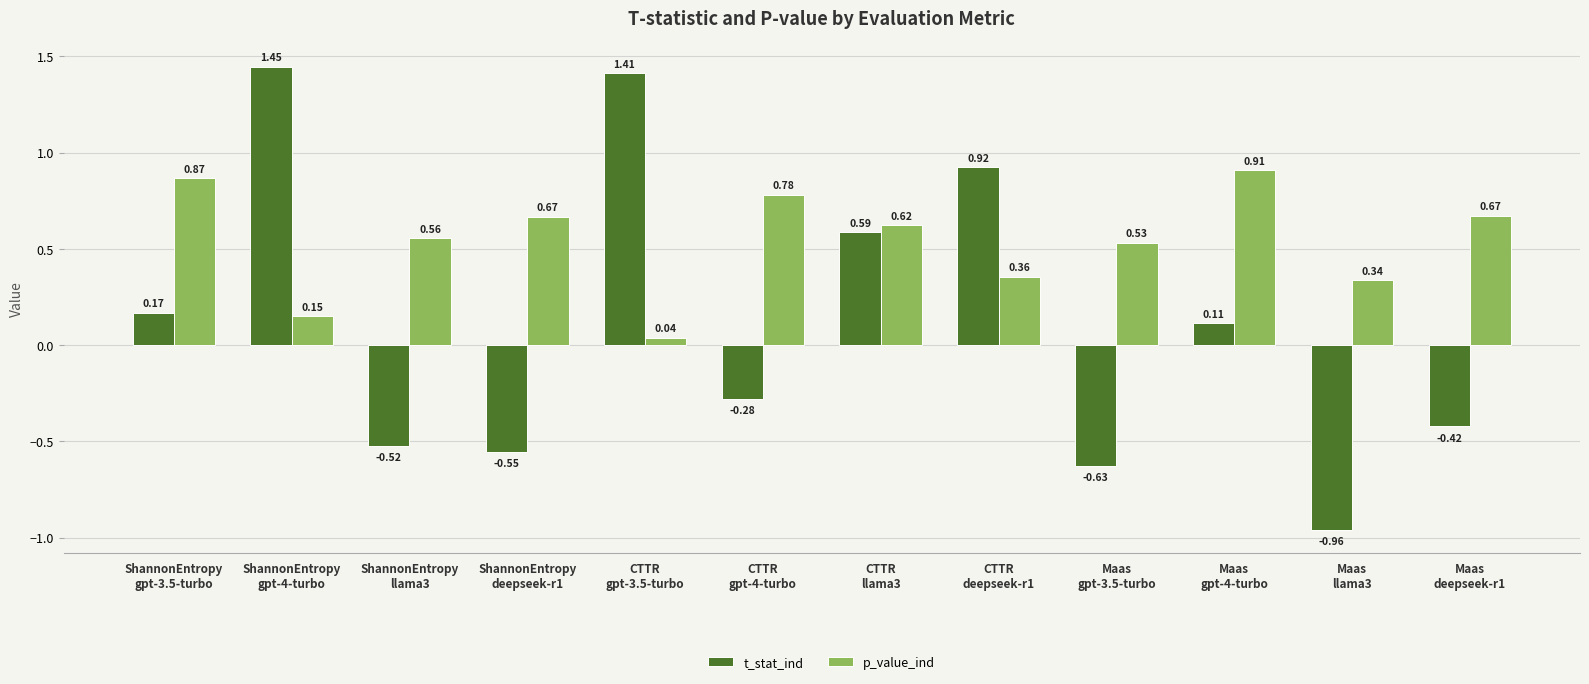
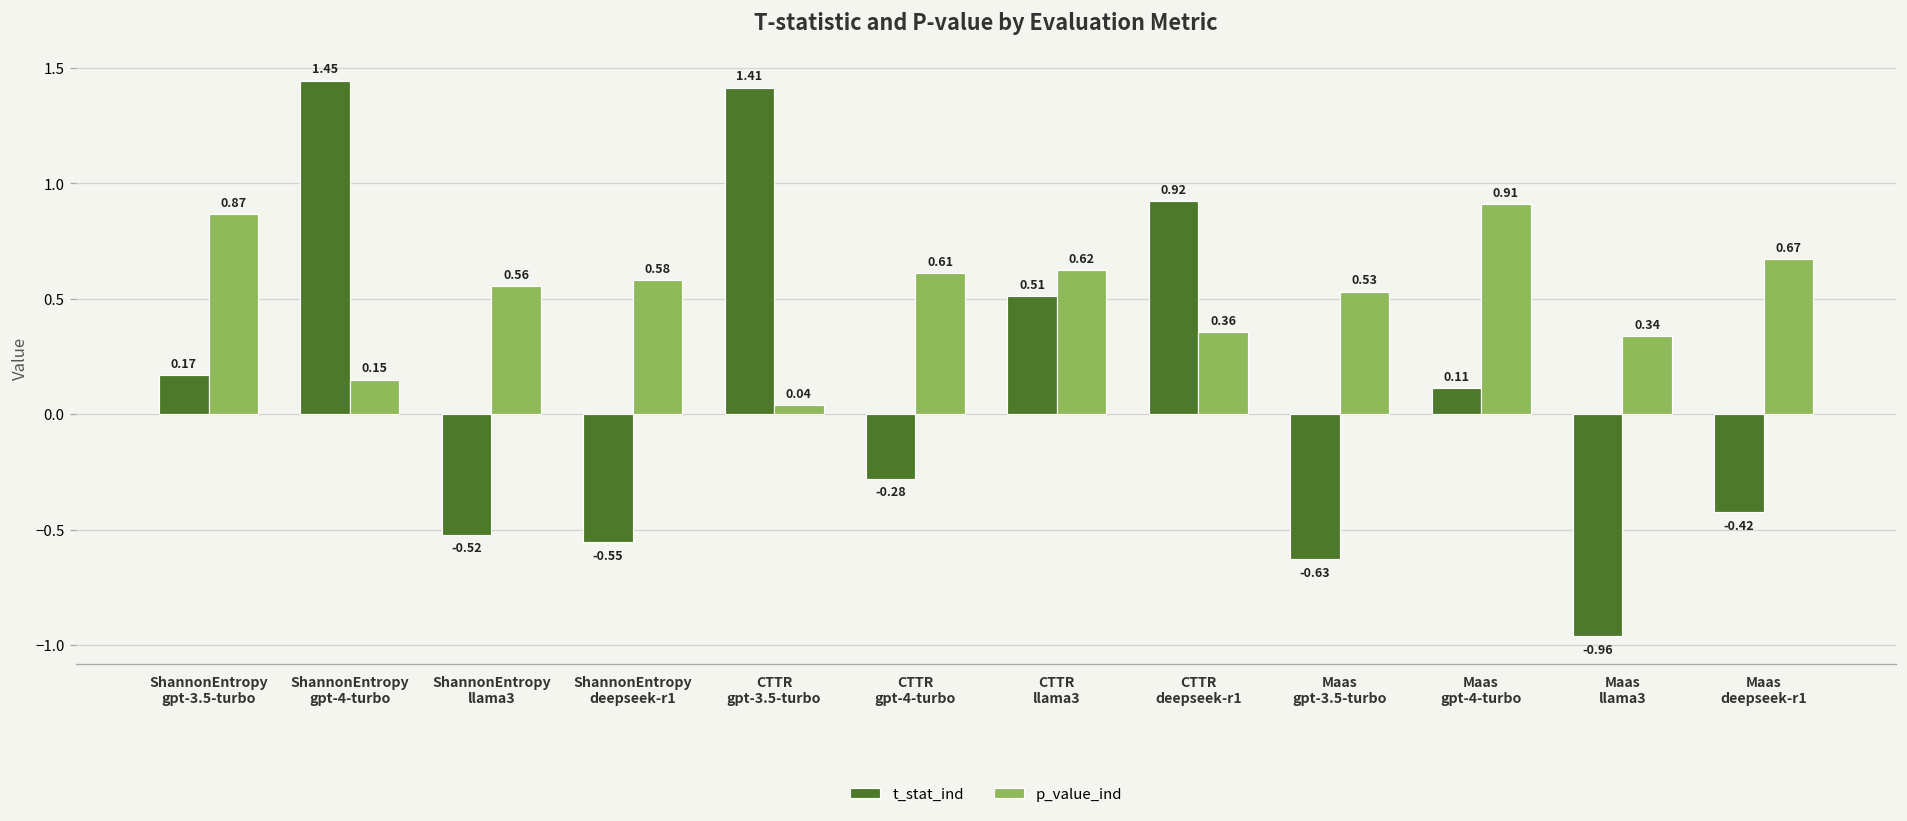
  {
    "t_stat_ind": {
      "ShannonEntropy gpt-3.5-turbo": 0.17,
      "ShannonEntropy gpt-4-turbo": 1.45,
      "ShannonEntropy llama3": -0.52,
      "ShannonEntropy deepseek-r1": -0.55,
      "CTTR gpt-3.5-turbo": 1.41,
      "CTTR gpt-4-turbo": -0.28,
-     "CTTR llama3": 0.59,
+     "CTTR llama3": 0.51,
      "CTTR deepseek-r1": 0.92,
      "Maas gpt-3.5-turbo": -0.63,
      "Maas gpt-4-turbo": 0.11,
      "Maas llama3": -0.96,
      "Maas deepseek-r1": -0.42
    },
    "p_value_ind": {
      "ShannonEntropy gpt-3.5-turbo": 0.87,
      "ShannonEntropy gpt-4-turbo": 0.15,
      "ShannonEntropy llama3": 0.56,
-     "ShannonEntropy deepseek-r1": 0.67,
+     "ShannonEntropy deepseek-r1": 0.58,
      "CTTR gpt-3.5-turbo": 0.04,
-     "CTTR gpt-4-turbo": 0.78,
+     "CTTR gpt-4-turbo": 0.61,
      "CTTR llama3": 0.62,
      "CTTR deepseek-r1": 0.36,
      "Maas gpt-3.5-turbo": 0.53,
      "Maas gpt-4-turbo": 0.91,
      "Maas llama3": 0.34,
      "Maas deepseek-r1": 0.67
    }
  }
